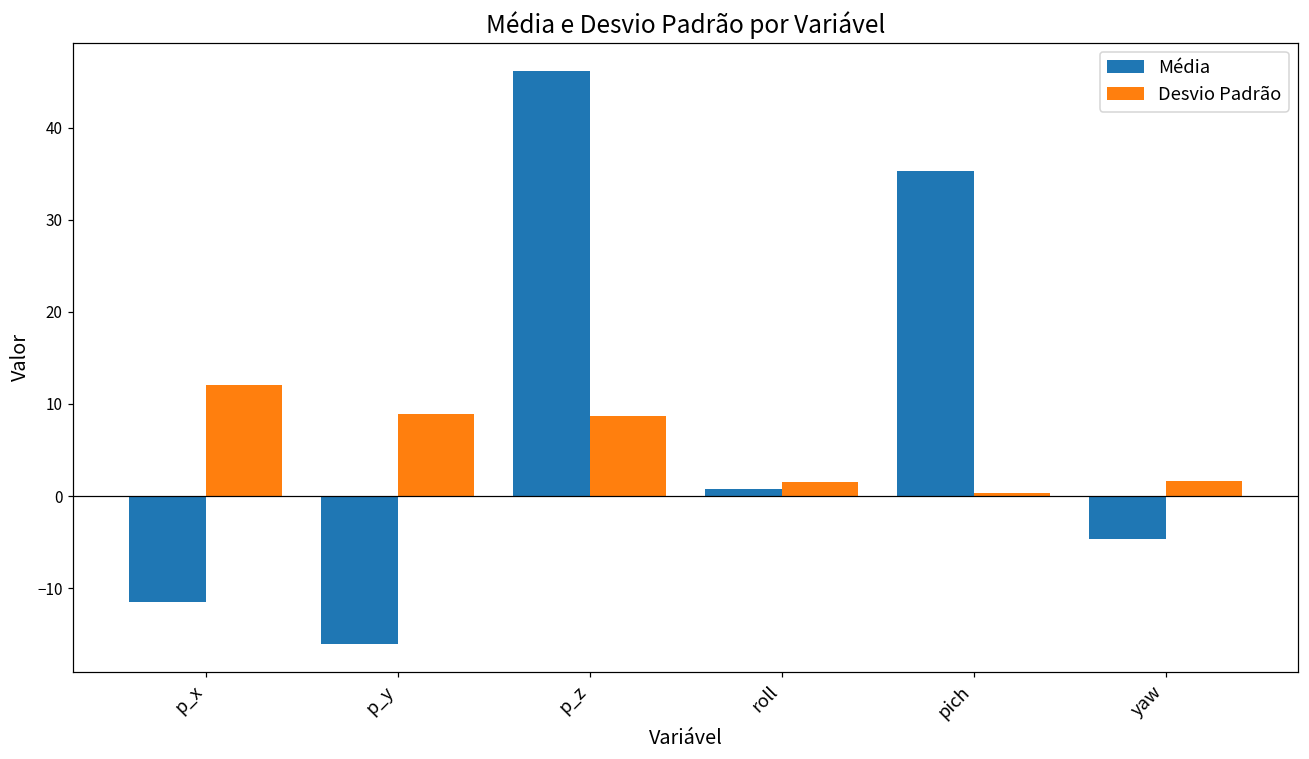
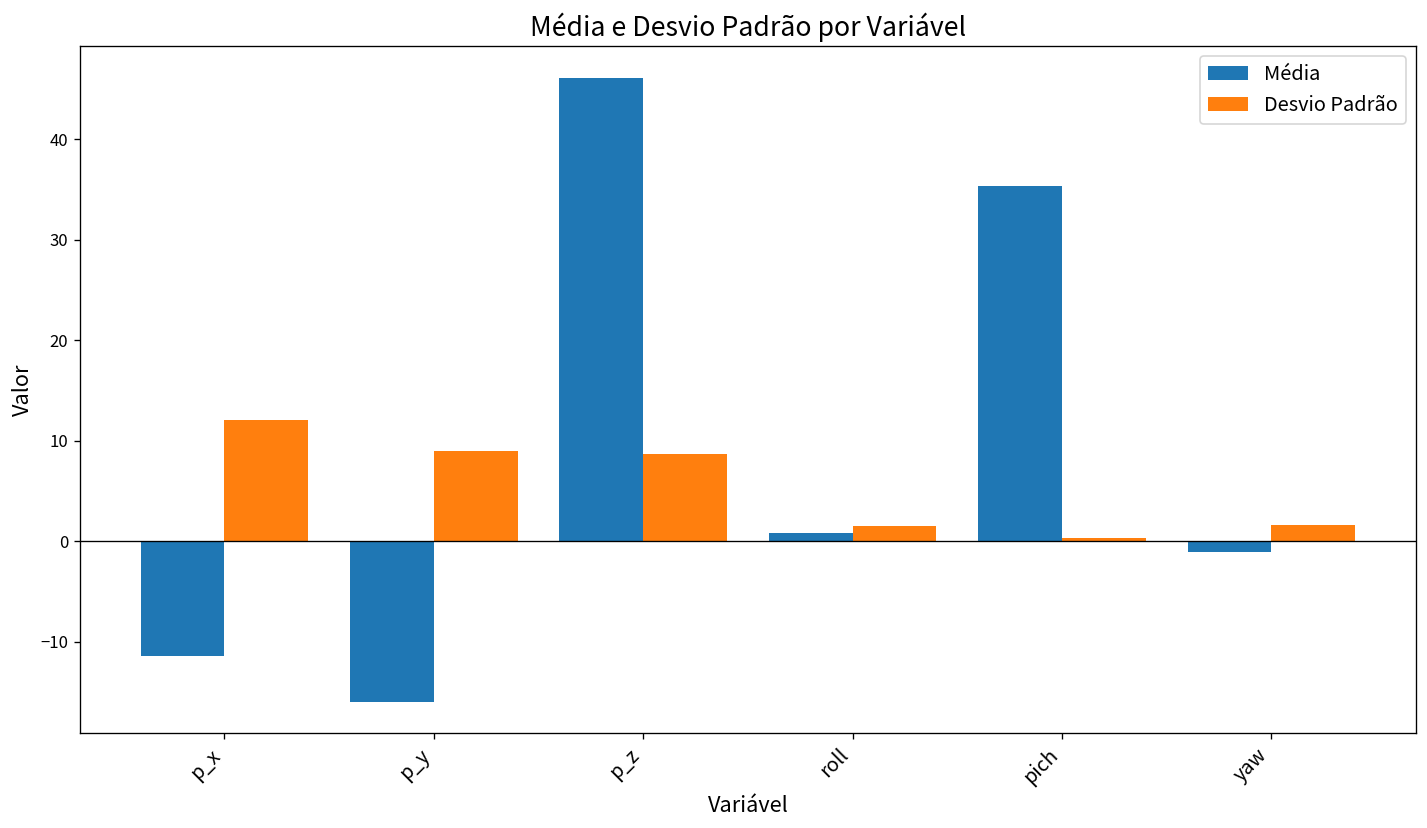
  {
    "Média": {
      "p_x": -11,
      "p_y": -16,
      "p_z": 46,
      "roll": 1,
      "pich": 35,
-     "yaw": -5
+     "yaw": -1
    },
    "Desvio Padrão": {
      "p_x": 12,
      "p_y": 9,
      "p_z": 9,
      "roll": 2,
      "pich": 0,
      "yaw": 2
    }
  }
